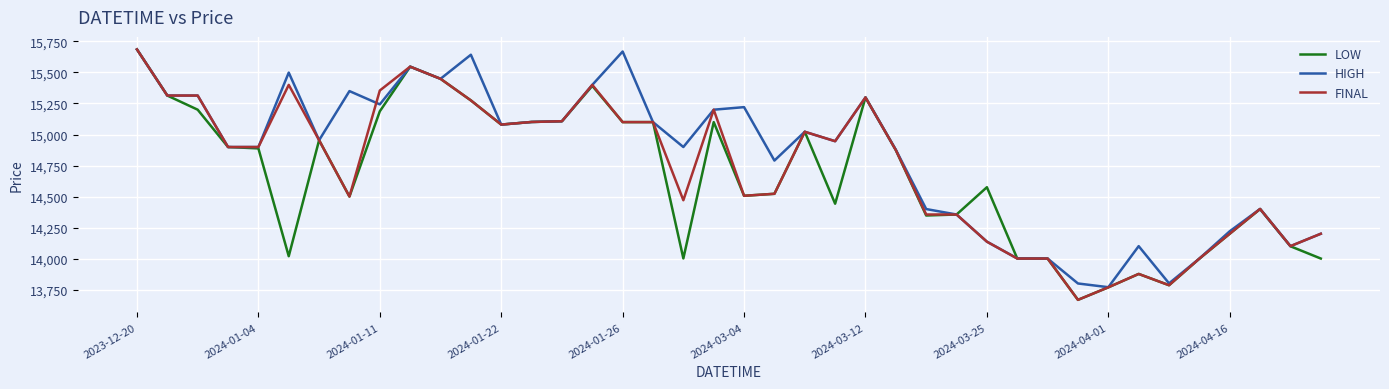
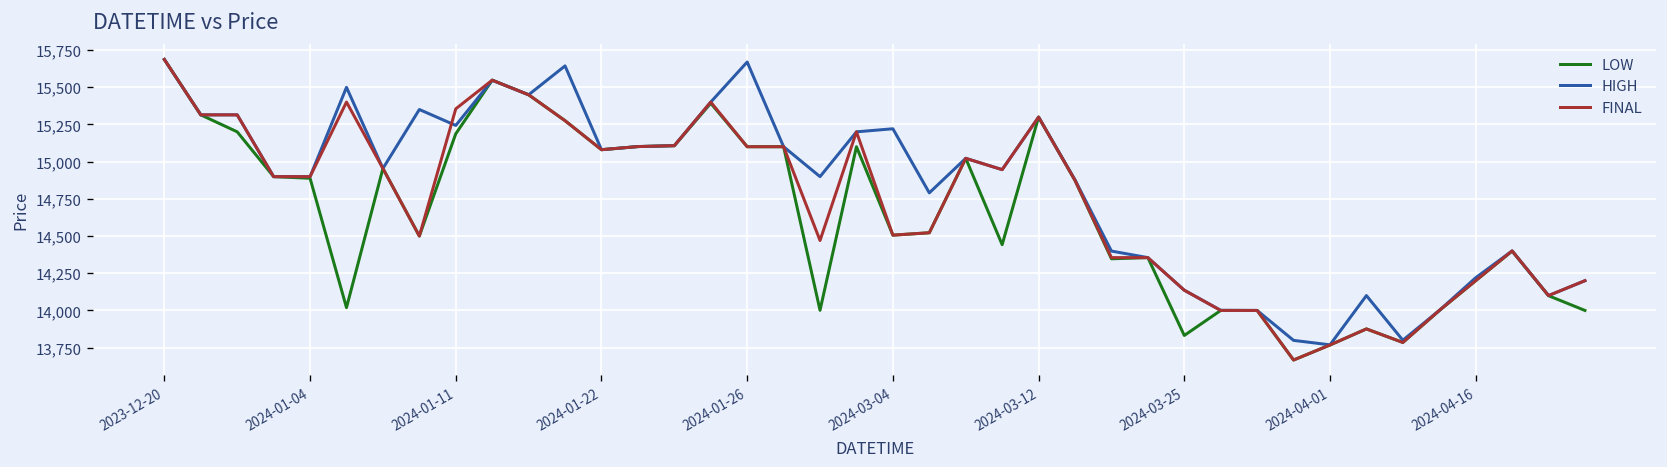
  {
    "LOW": {
      "2024-01-11": "15,190",
-     "2024-03-25": "14,580"
+     "2024-03-25": "13,830"
    },
    "HIGH": {
      "2024-01-11": "15,240",
      "2024-01-26": "15,670",
      "2024-03-04": "15,220"
    },
    "FINAL": {
      "2024-01-11": "15,350"
    }
  }
